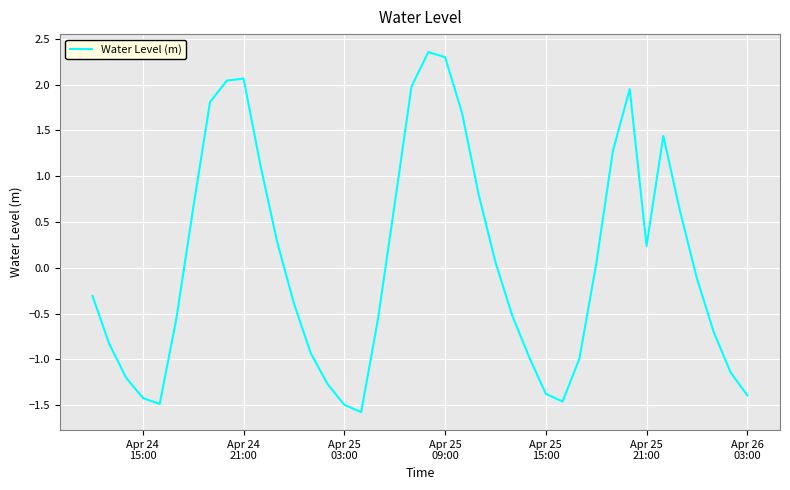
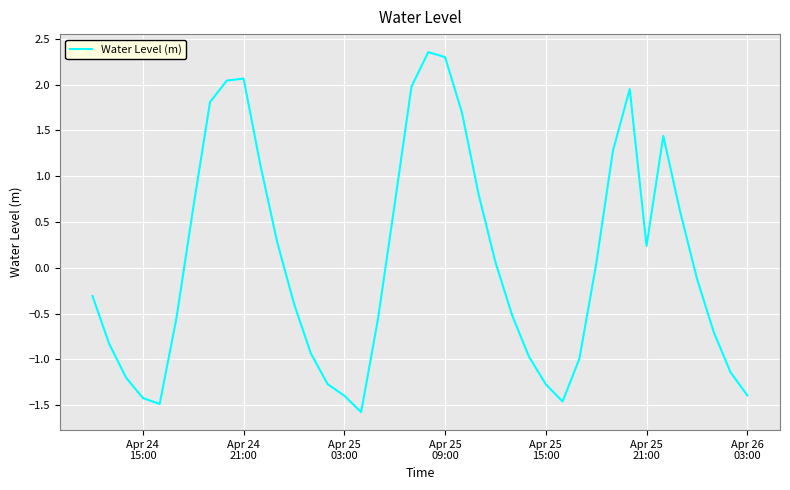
  {
    "Apr 24 15:00": -1.4,
    "Apr 24 21:00": 2.1,
-   "Apr 25 03:00": -1.5,
+   "Apr 25 03:00": -1.4,
    "Apr 25 09:00": 2.3,
-   "Apr 25 15:00": -1.4,
+   "Apr 25 15:00": -1.3,
    "Apr 25 21:00": 0.2,
    "Apr 26 03:00": -1.4
  }
